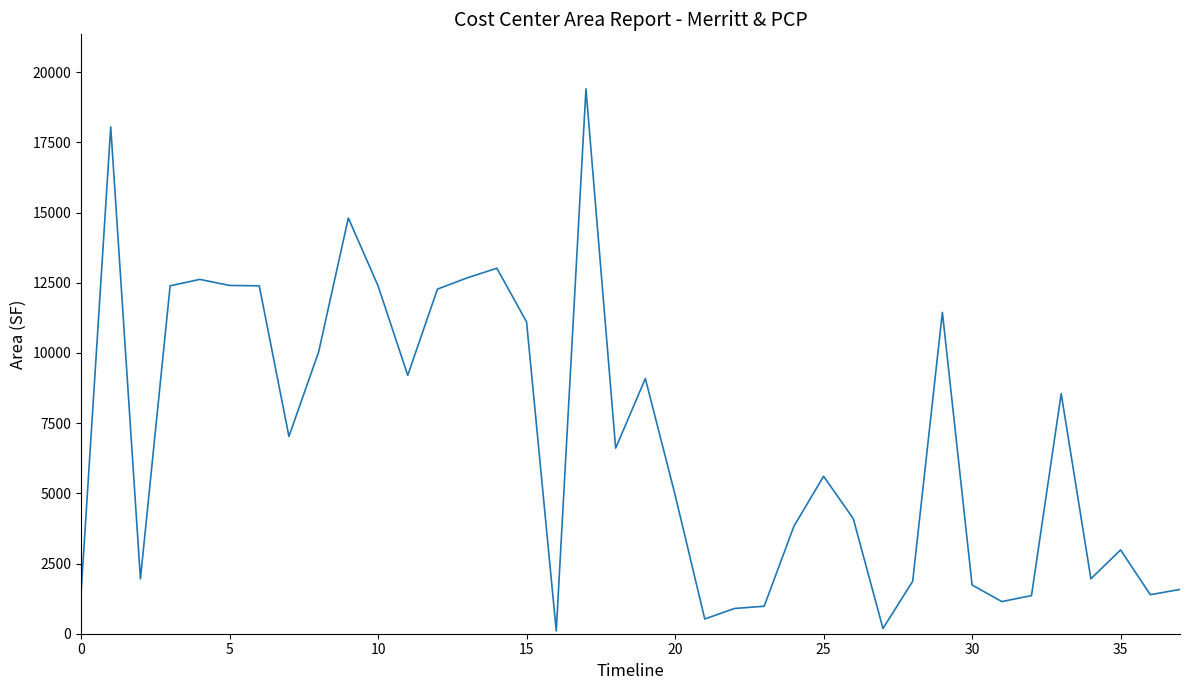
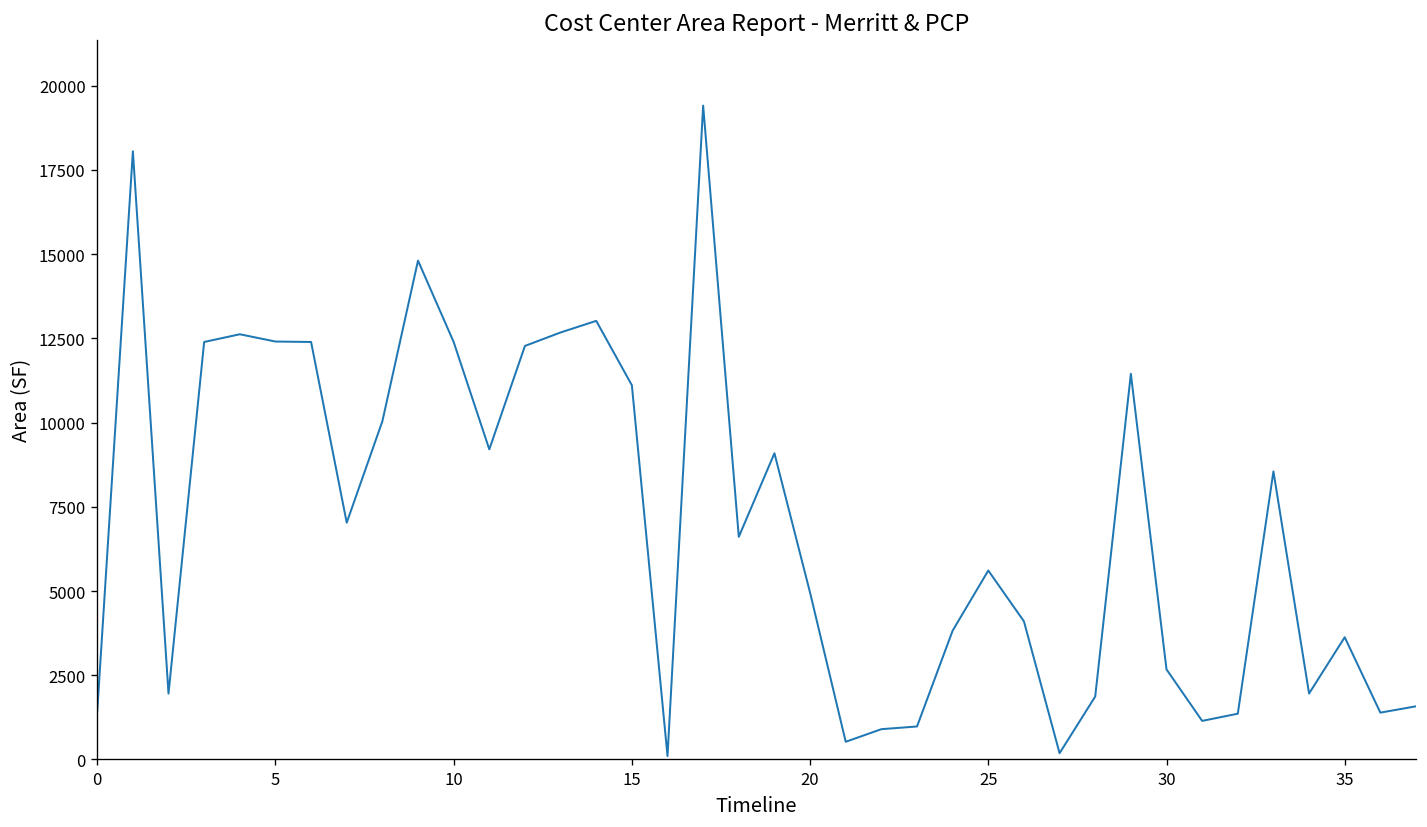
  {
    "0": 1400,
    "5": 12400,
    "10": 12400,
    "15": 11100,
    "20": 4900,
    "25": 5600,
-   "30": 1700,
-   "35": 3000
+   "30": 2700,
+   "35": 3600
  }
